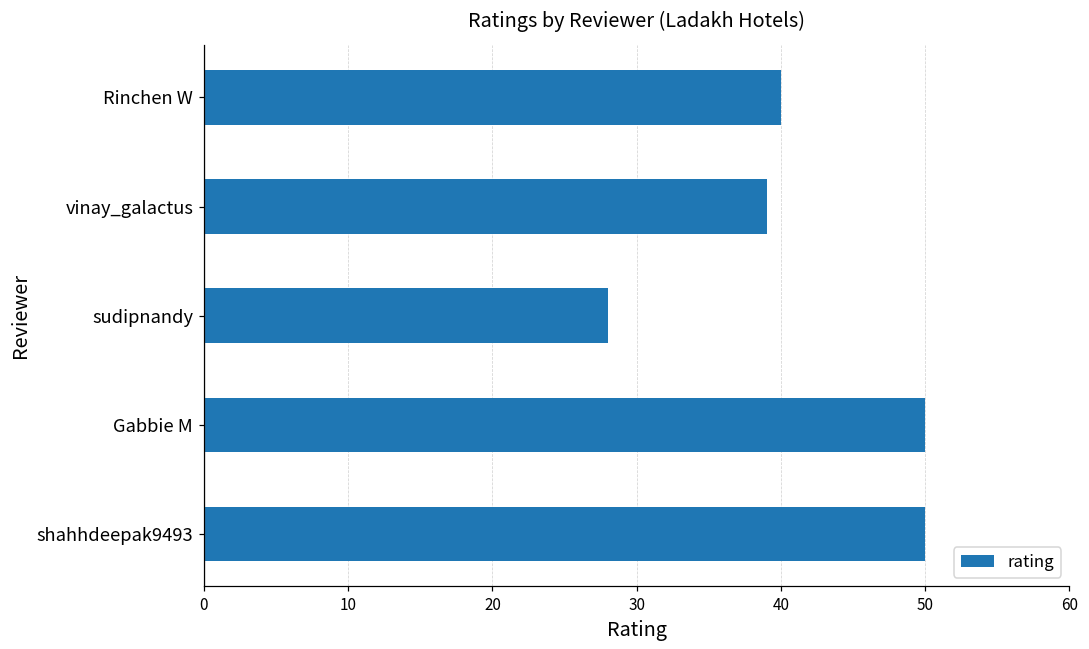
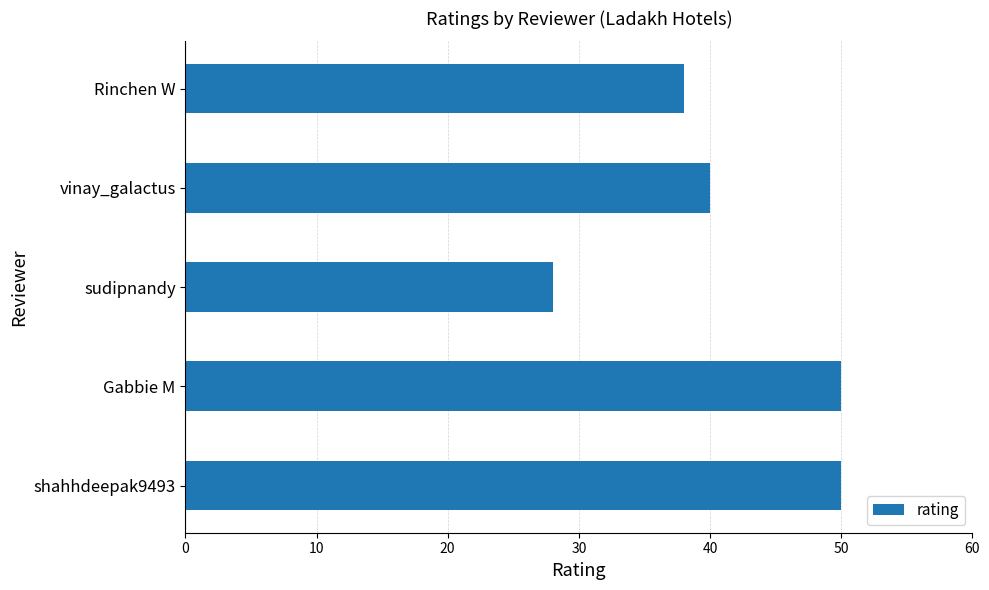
  {
-   "Rinchen W": 40,
-   "vinay_galactus": 39,
+   "Rinchen W": 38,
+   "vinay_galactus": 40,
    "sudipnandy": 28,
    "Gabbie M": 50,
    "shahhdeepak9493": 50
  }
